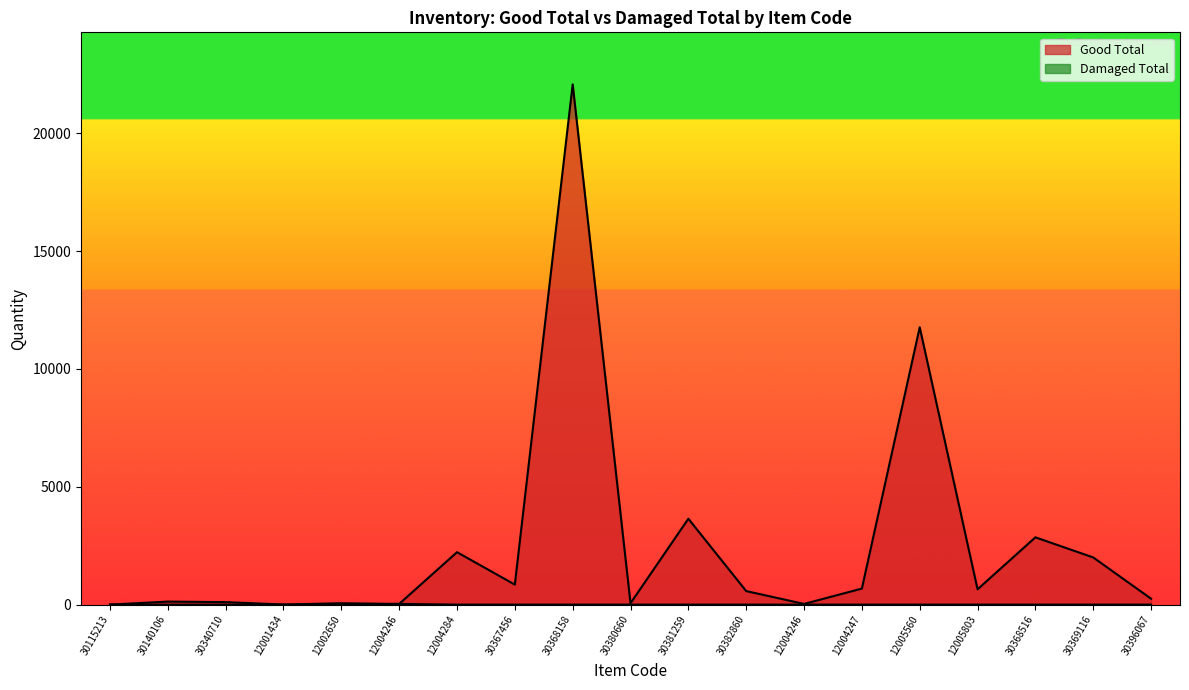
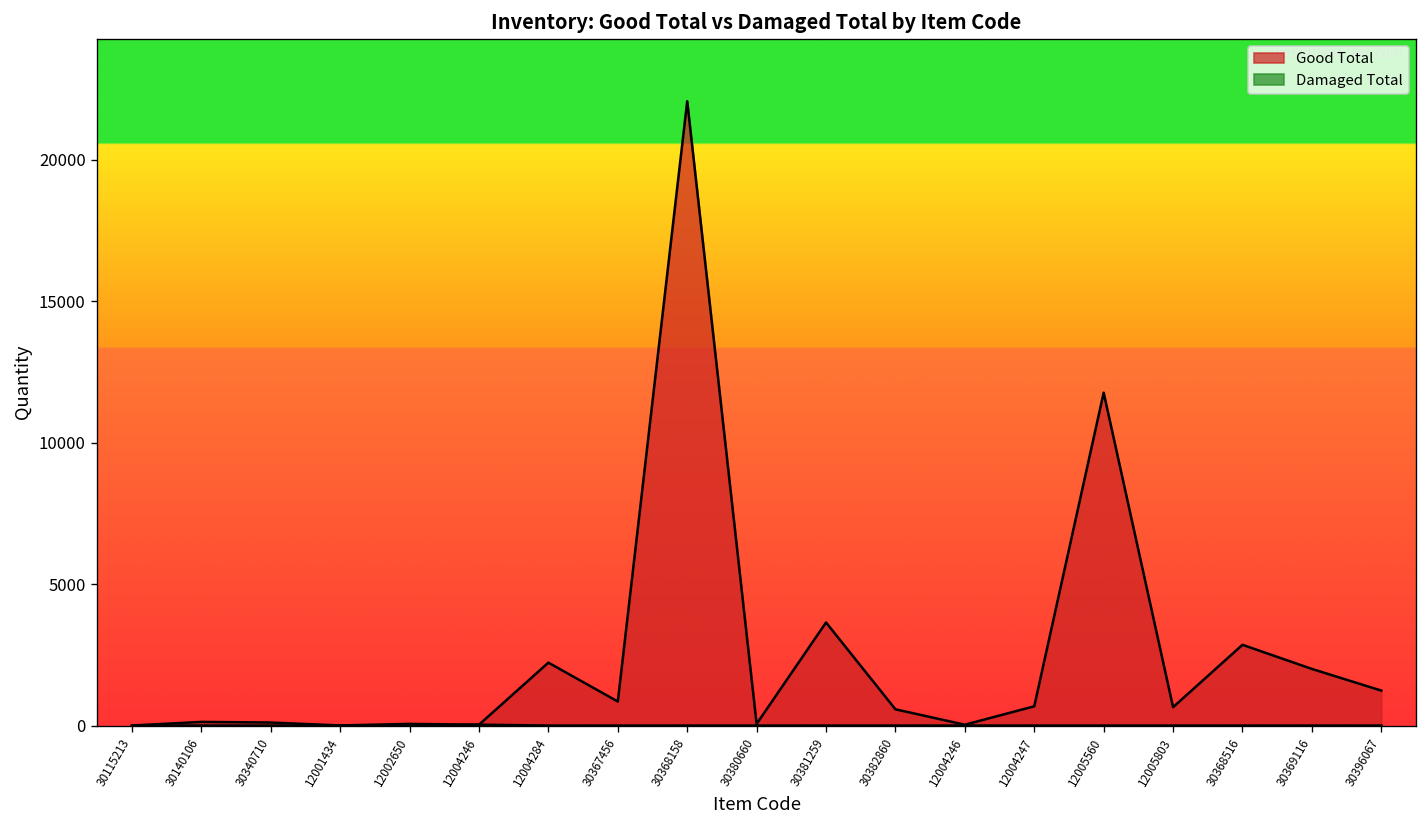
  {
    "Good Total": {
      "30140106": 100,
      "12004284": 2200,
      "30367456": 800,
      "30368158": 22100,
      "30381259": 3600,
      "30382860": 600,
      "12004247": 700,
      "12005560": 11800,
      "12005803": 600,
      "30368516": 2900,
      "30369116": 2000,
-     "30396067": 300
+     "30396067": 1200
    },
    "Damaged Total": {
      "30140106": 0,
      "12004284": 0,
      "30367456": 0,
      "30368158": 0,
      "30381259": 0,
      "30382860": 0,
      "12004247": 0,
      "12005560": 0,
      "12005803": 0,
      "30368516": 0,
      "30369116": 0,
      "30396067": 0
    }
  }
